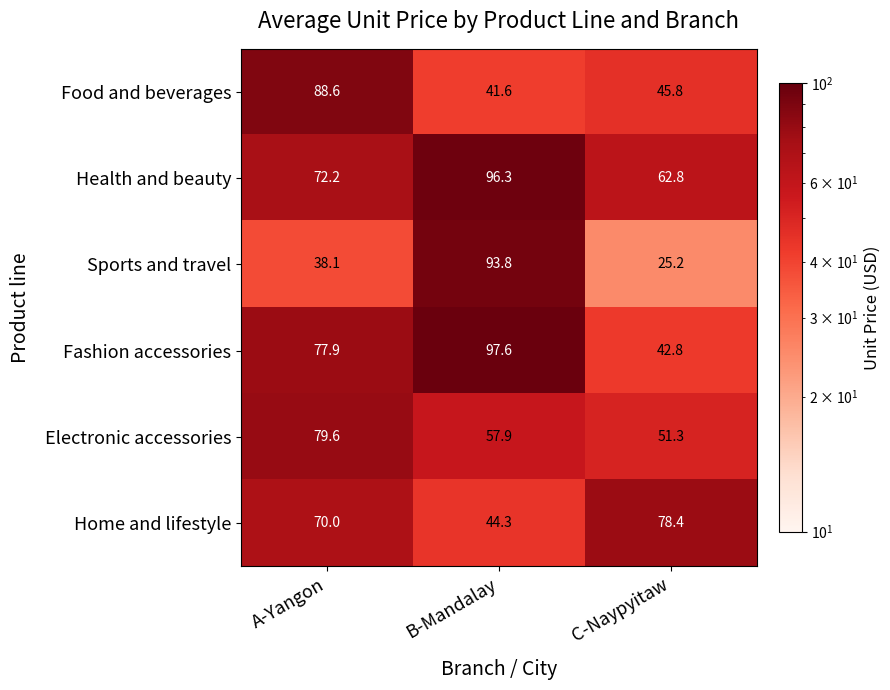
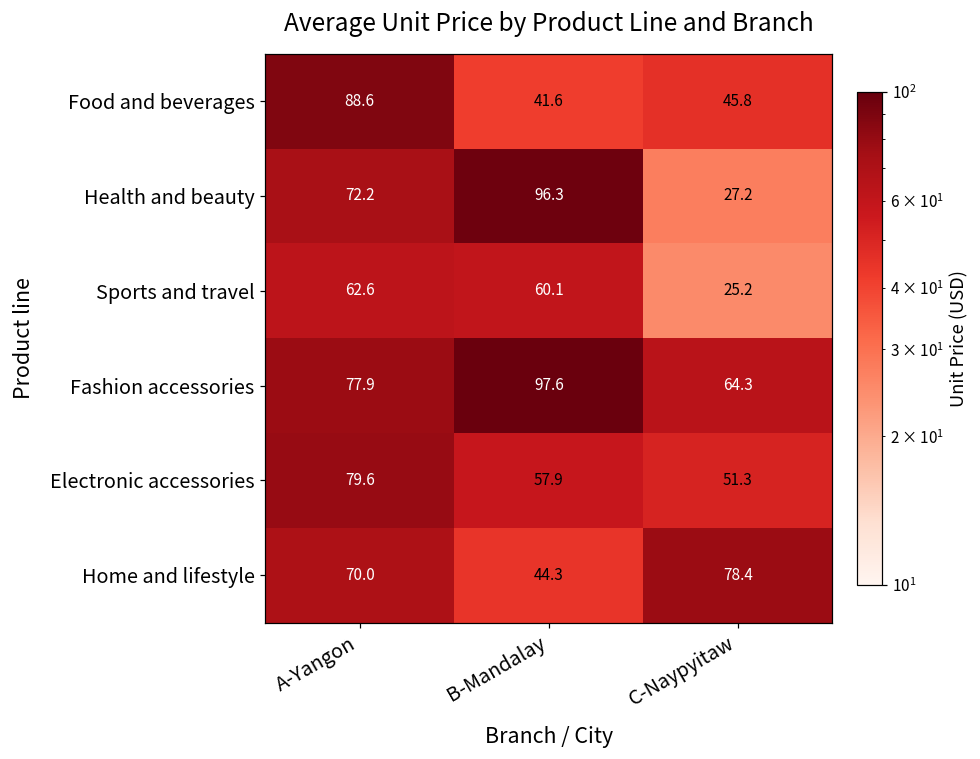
  {
    "Food and beverages": {
      "A-Yangon": 88.6,
      "B-Mandalay": 41.6,
      "C-Naypyitaw": 45.8
    },
    "Health and beauty": {
      "A-Yangon": 72.2,
      "B-Mandalay": 96.3,
-     "C-Naypyitaw": 62.8
+     "C-Naypyitaw": 27.2
    },
    "Sports and travel": {
-     "A-Yangon": 38.1,
-     "B-Mandalay": 93.8,
+     "A-Yangon": 62.6,
+     "B-Mandalay": 60.1,
      "C-Naypyitaw": 25.2
    },
    "Fashion accessories": {
      "A-Yangon": 77.9,
      "B-Mandalay": 97.6,
-     "C-Naypyitaw": 42.8
+     "C-Naypyitaw": 64.3
    },
    "Electronic accessories": {
      "A-Yangon": 79.6,
      "B-Mandalay": 57.9,
      "C-Naypyitaw": 51.3
    },
    "Home and lifestyle": {
      "A-Yangon": 70.0,
      "B-Mandalay": 44.3,
      "C-Naypyitaw": 78.4
    }
  }
